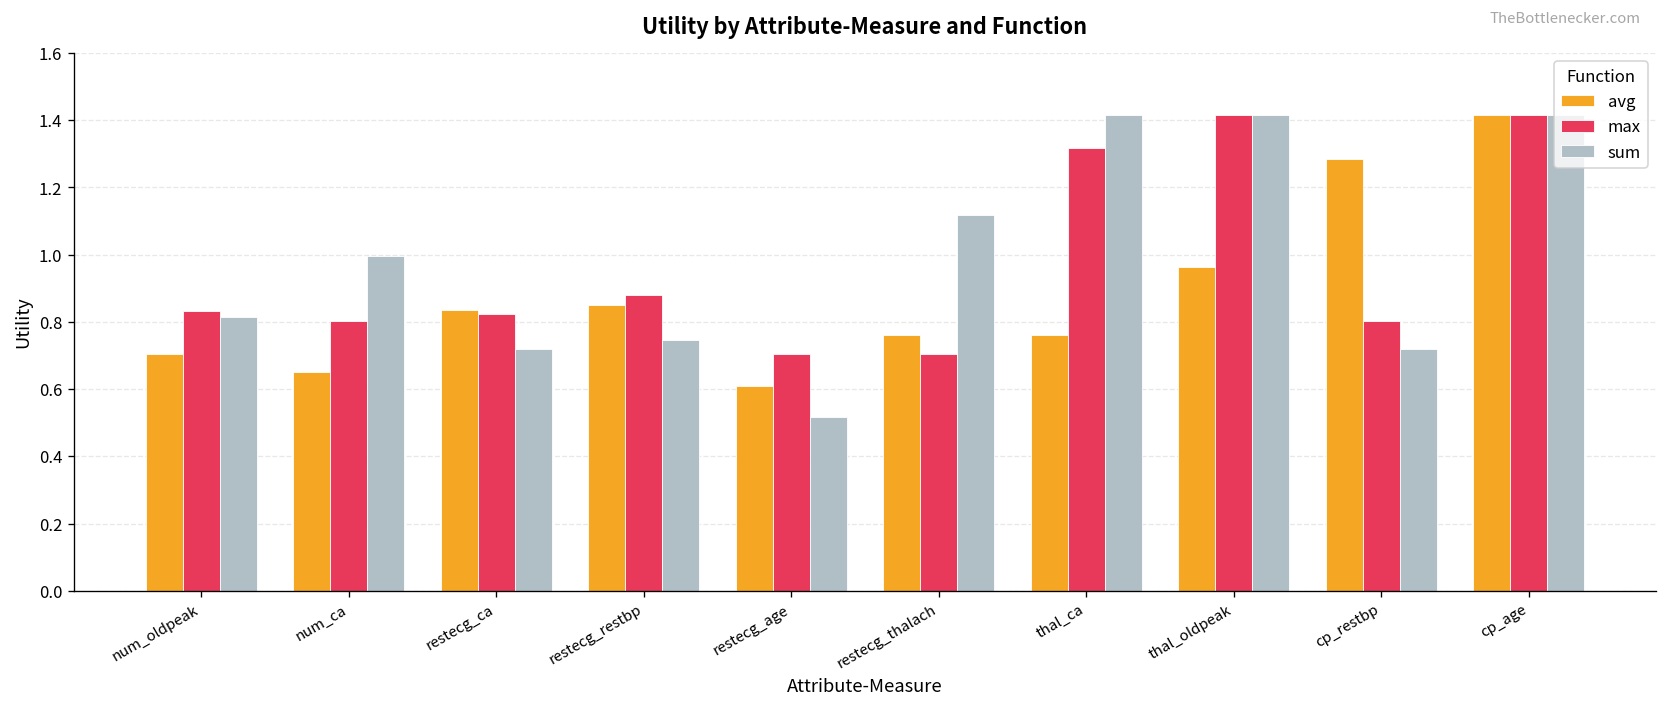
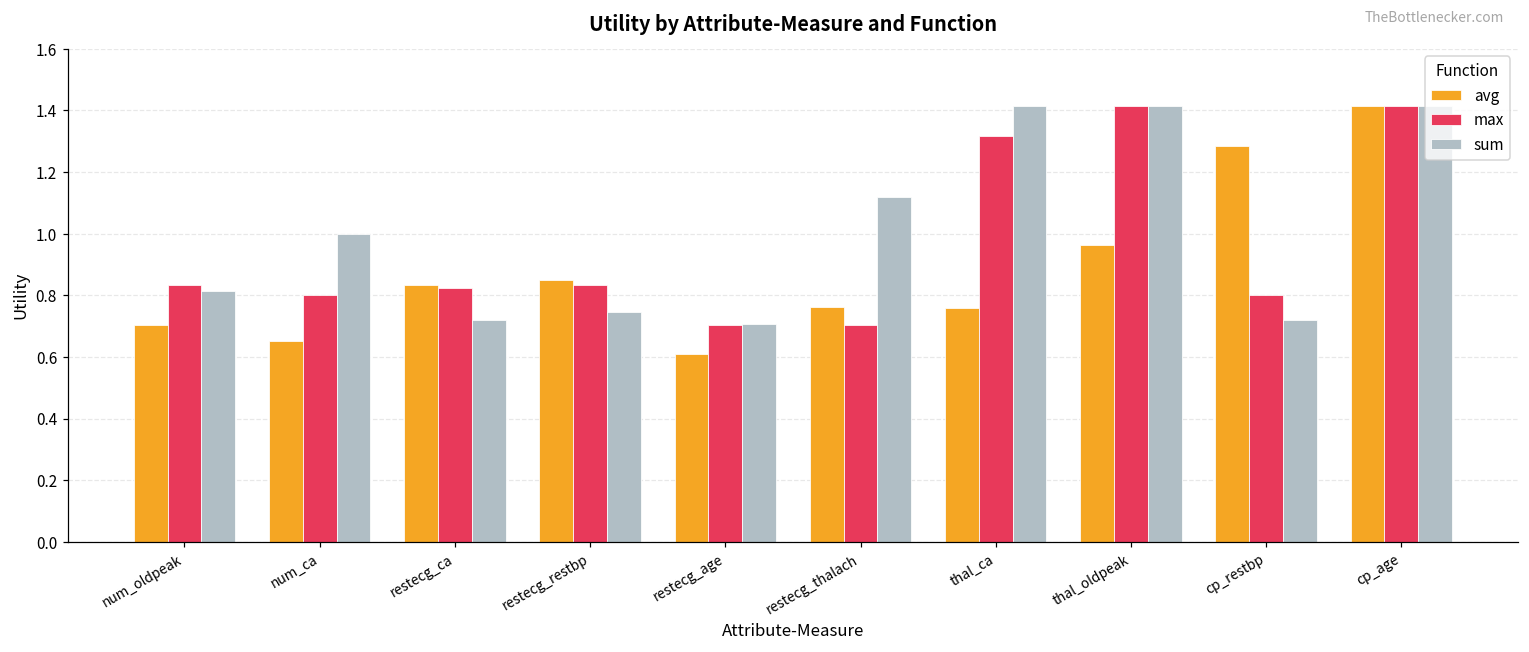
  {
    "avg": {
      "num_oldpeak": 0.70,
      "num_ca": 0.65,
      "restecg_ca": 0.83,
      "restecg_restbp": 0.85,
      "restecg_age": 0.61,
      "restecg_thalach": 0.76,
      "thal_ca": 0.76,
      "thal_oldpeak": 0.96,
      "cp_restbp": 1.28,
      "cp_age": 1.41
    },
    "max": {
      "num_oldpeak": 0.83,
      "num_ca": 0.80,
      "restecg_ca": 0.82,
-     "restecg_restbp": 0.88,
+     "restecg_restbp": 0.83,
      "restecg_age": 0.70,
      "restecg_thalach": 0.70,
      "thal_ca": 1.32,
      "thal_oldpeak": 1.41,
      "cp_restbp": 0.80,
      "cp_age": 1.41
    },
    "sum": {
      "num_oldpeak": 0.82,
      "num_ca": 1.00,
      "restecg_ca": 0.72,
      "restecg_restbp": 0.75,
-     "restecg_age": 0.52,
+     "restecg_age": 0.71,
      "restecg_thalach": 1.12,
      "thal_ca": 1.41,
      "thal_oldpeak": 1.41,
      "cp_restbp": 0.72
    }
  }
